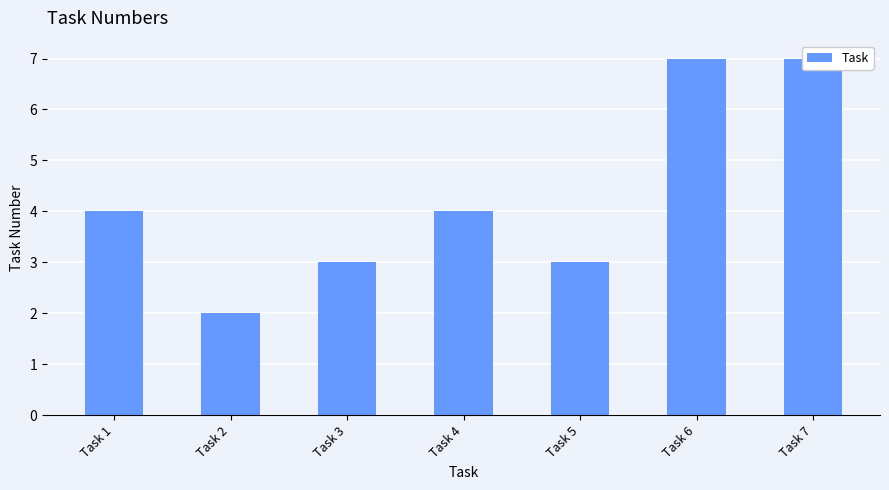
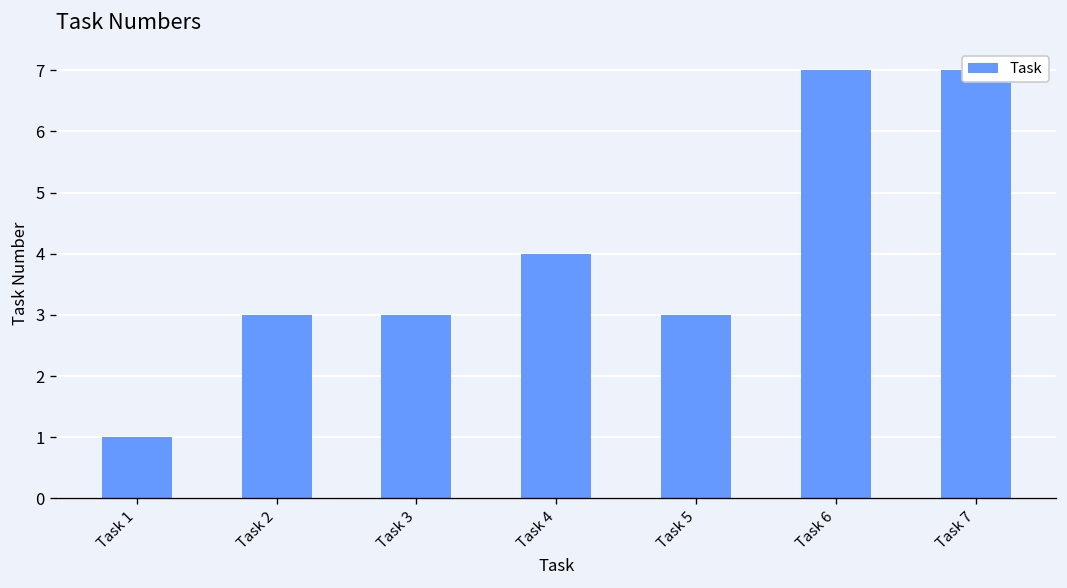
  {
-   "Task 1": 4,
-   "Task 2": 2,
+   "Task 1": 1,
+   "Task 2": 3,
    "Task 3": 3,
    "Task 4": 4,
    "Task 5": 3,
    "Task 6": 7
  }
